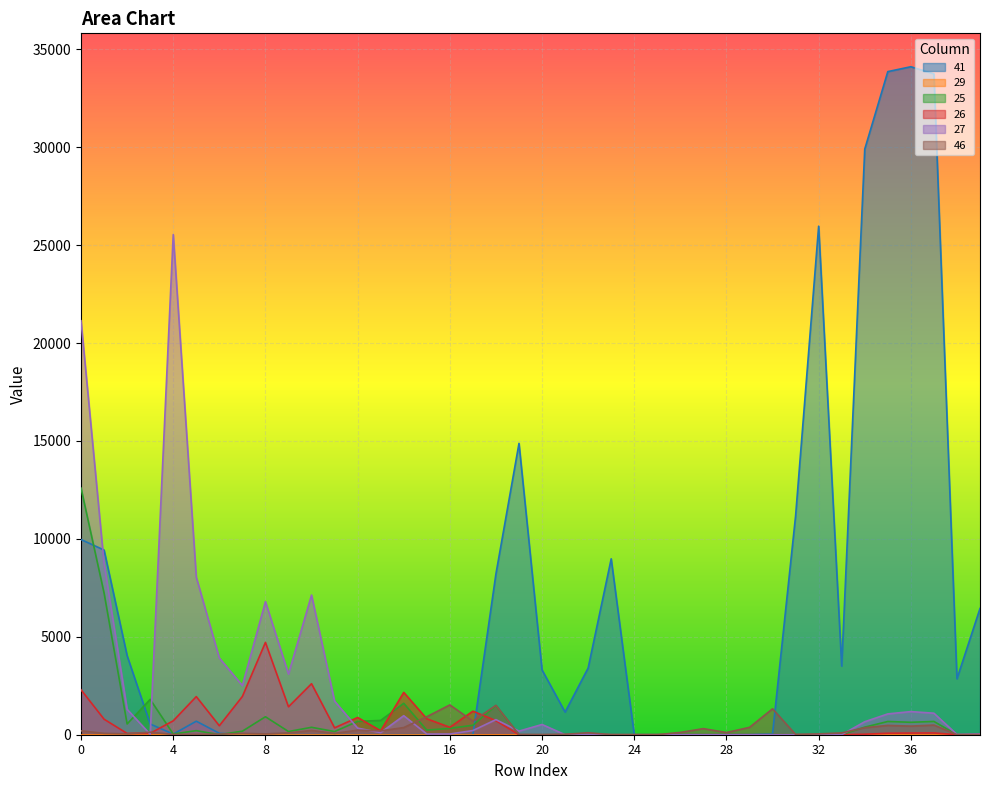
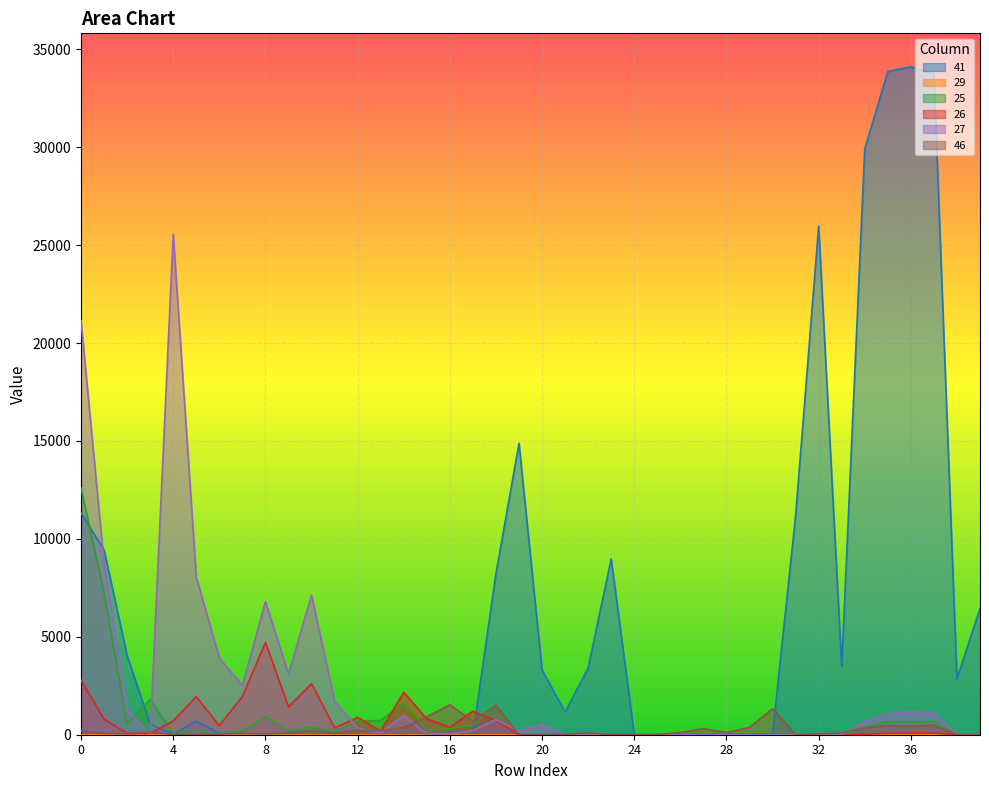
  {
    "41": {
-     "0": 10000,
+     "0": 11300,
      "20": 3300,
      "32": 26000,
      "36": 34100
    },
    "29": {
      "0": 0
    },
    "25": {
      "0": 12600,
      "8": 900,
      "12": 700,
      "36": 600
    },
    "26": {
-     "0": 2300,
+     "0": 2800,
      "4": 700,
      "8": 4700,
      "12": 900
    },
    "27": {
      "0": 21100,
      "4": 25500,
      "8": 6800,
      "20": 500,
      "36": 1200
    },
    "46": {
      "0": 200,
      "16": 1500,
      "36": 400
    }
  }
